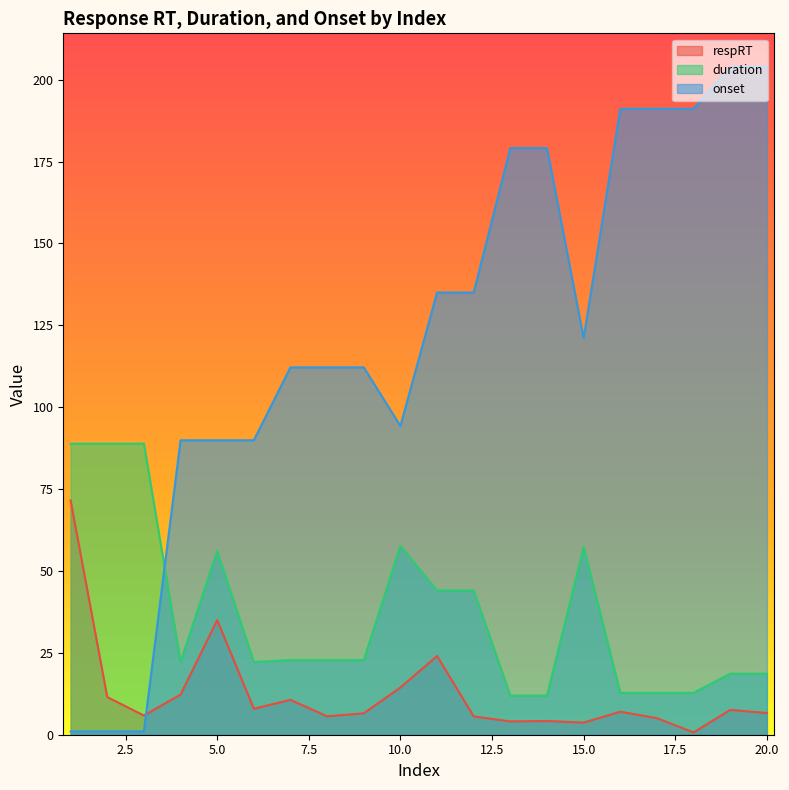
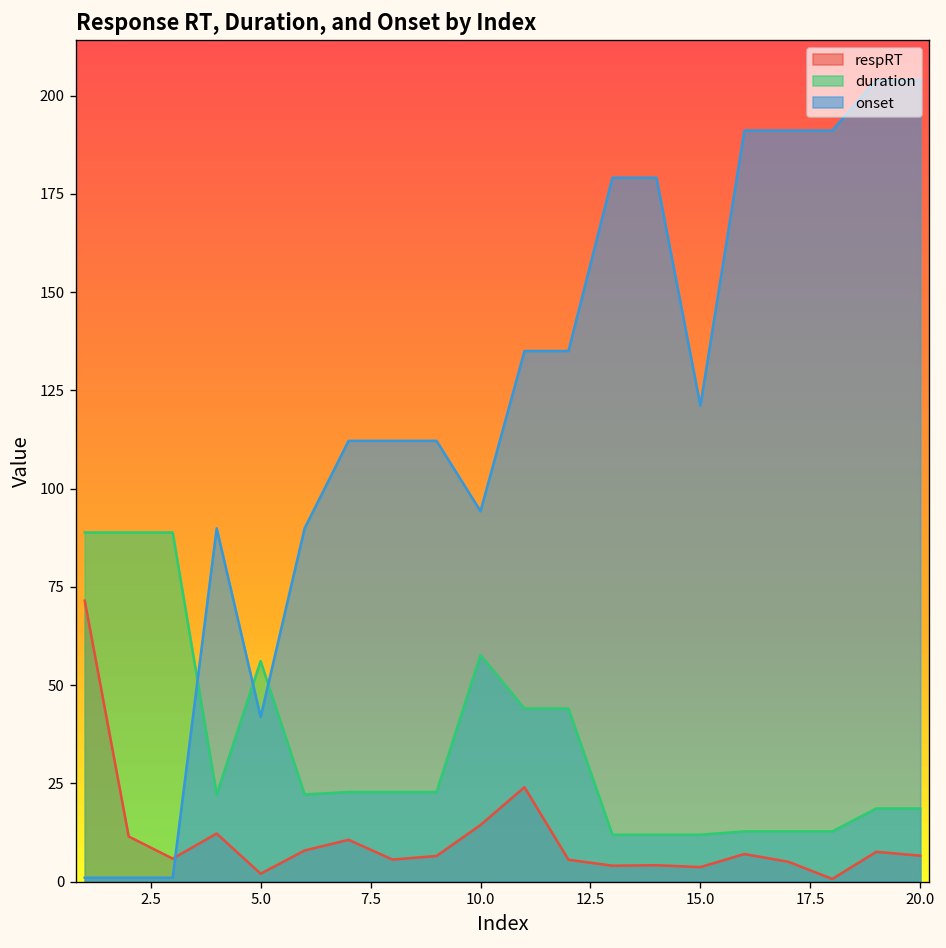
  {
    "respRT": {
-     "5.0": 35,
+     "5.0": 2,
      "10.0": 14,
      "15.0": 4,
      "20.0": 7
    },
    "duration": {
      "5.0": 56,
      "10.0": 58,
-     "15.0": 57,
+     "15.0": 12,
      "20.0": 19
    },
    "onset": {
-     "5.0": 90,
+     "5.0": 42,
      "10.0": 94,
      "15.0": 121
    }
  }
